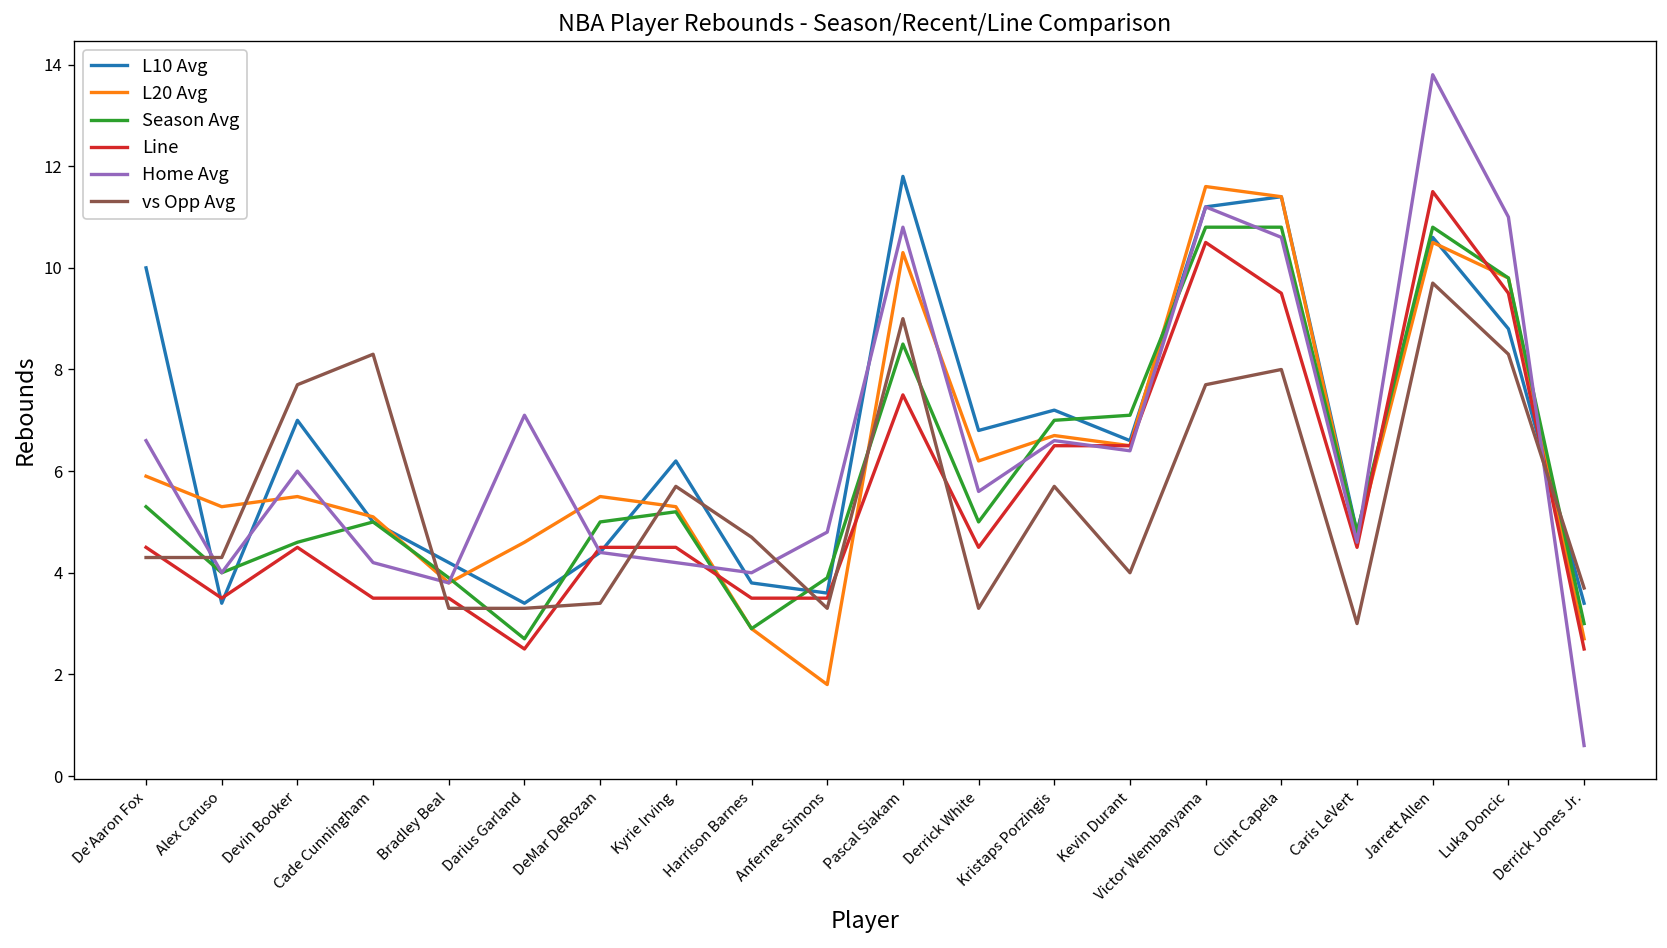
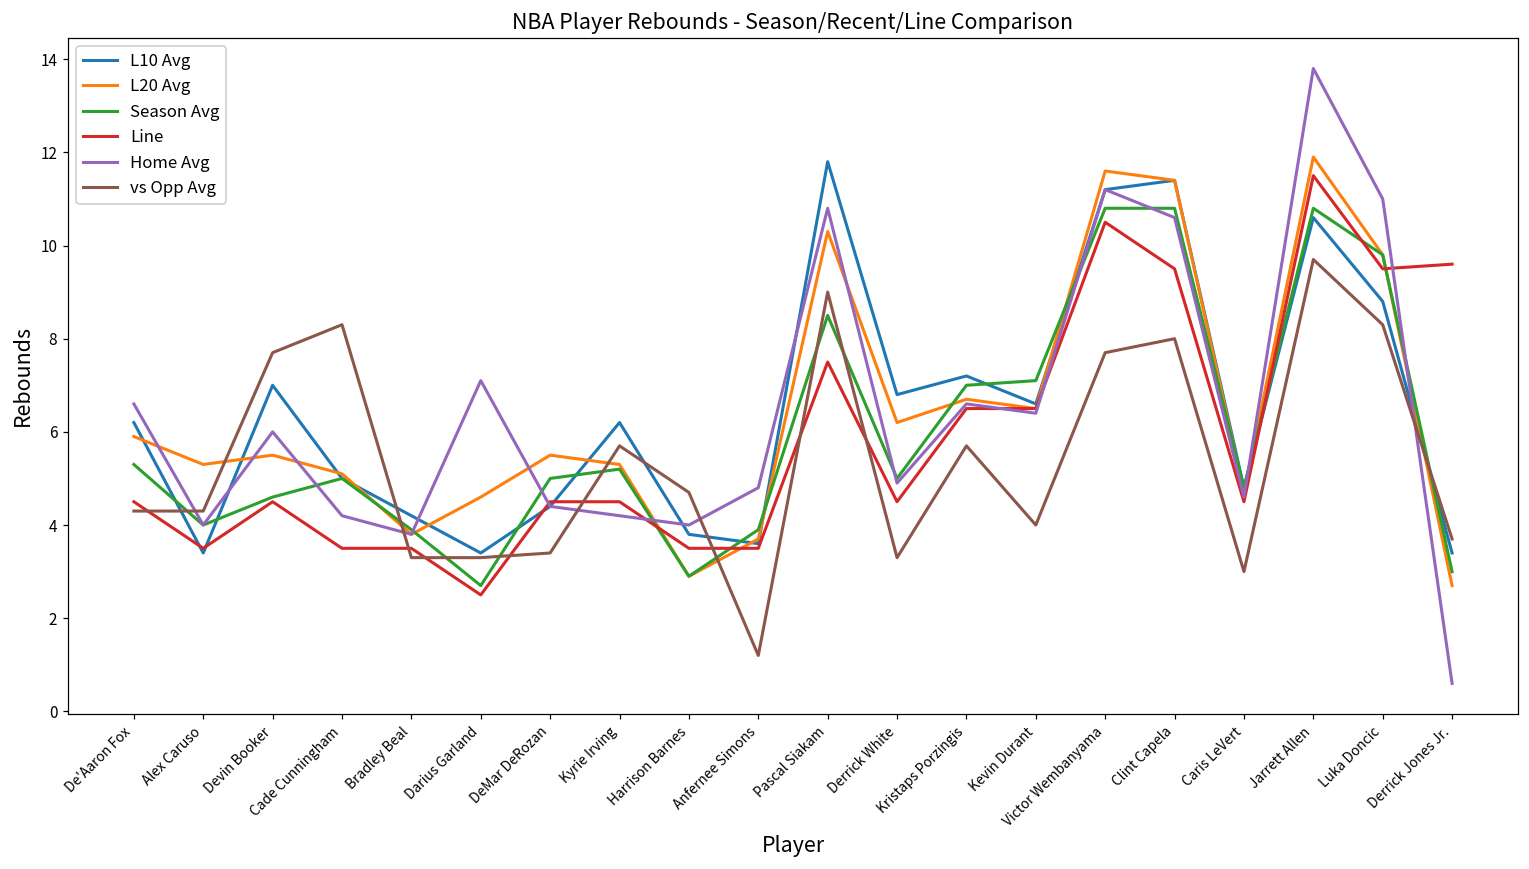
  {
    "L10 Avg": {
-     "De'Aaron Fox": 10.0,
+     "De'Aaron Fox": 6.2,
      "Alex Caruso": 3.4,
      "Devin Booker": 7.0,
      "Bradley Beal": 4.2,
      "Darius Garland": 3.4,
      "Kyrie Irving": 6.2,
      "Harrison Barnes": 3.8,
      "Anfernee Simons": 3.6,
      "Pascal Siakam": 11.8,
      "Derrick White": 6.8,
      "Kristaps Porzingis": 7.2,
      "Kevin Durant": 6.6,
      "Jarrett Allen": 10.6,
      "Luka Doncic": 8.8,
      "Derrick Jones Jr.": 3.4
    },
    "L20 Avg": {
      "De'Aaron Fox": 5.9,
      "Alex Caruso": 5.3,
      "Devin Booker": 5.5,
      "Cade Cunningham": 5.1,
      "Darius Garland": 4.6,
      "DeMar DeRozan": 5.5,
      "Kyrie Irving": 5.3,
-     "Anfernee Simons": 1.8,
+     "Anfernee Simons": 3.7,
      "Pascal Siakam": 10.3,
      "Derrick White": 6.2,
      "Kristaps Porzingis": 6.7,
      "Victor Wembanyama": 11.6,
      "Caris LeVert": 4.7,
-     "Jarrett Allen": 10.5,
+     "Jarrett Allen": 11.9,
      "Derrick Jones Jr.": 2.7
    },
    "Season Avg": {
      "De'Aaron Fox": 5.3,
      "Devin Booker": 4.6,
      "Bradley Beal": 3.9,
      "Darius Garland": 2.7,
      "DeMar DeRozan": 5.0,
      "Kyrie Irving": 5.2,
      "Anfernee Simons": 3.9,
      "Pascal Siakam": 8.5,
      "Derrick White": 5.0,
      "Kristaps Porzingis": 7.0,
      "Kevin Durant": 7.1,
      "Victor Wembanyama": 10.8,
      "Clint Capela": 10.8,
      "Jarrett Allen": 10.8,
      "Derrick Jones Jr.": 3.0
    },
    "Line": {
      "De'Aaron Fox": 4.5,
      "Alex Caruso": 3.5,
      "Devin Booker": 4.5,
      "Cade Cunningham": 3.5,
      "Bradley Beal": 3.5,
      "Darius Garland": 2.5,
      "DeMar DeRozan": 4.5,
      "Kyrie Irving": 4.5,
      "Harrison Barnes": 3.5,
      "Anfernee Simons": 3.5,
      "Pascal Siakam": 7.5,
      "Derrick White": 4.5,
      "Kristaps Porzingis": 6.5,
      "Victor Wembanyama": 10.5,
      "Clint Capela": 9.5,
      "Caris LeVert": 4.5,
      "Jarrett Allen": 11.5,
      "Luka Doncic": 9.5,
-     "Derrick Jones Jr.": 2.5
+     "Derrick Jones Jr.": 9.6
    },
    "Home Avg": {
      "De'Aaron Fox": 6.6,
      "Devin Booker": 6.0,
      "Cade Cunningham": 4.2,
      "Darius Garland": 7.1,
      "Kyrie Irving": 4.2,
      "Harrison Barnes": 4.0,
      "Anfernee Simons": 4.8,
      "Pascal Siakam": 10.8,
-     "Derrick White": 5.6,
+     "Derrick White": 4.9,
      "Kristaps Porzingis": 6.6,
      "Kevin Durant": 6.4,
      "Clint Capela": 10.6,
      "Caris LeVert": 4.6,
      "Jarrett Allen": 13.8,
      "Luka Doncic": 11.0,
      "Derrick Jones Jr.": 0.6
    },
    "vs Opp Avg": {
      "De'Aaron Fox": 4.3,
      "Alex Caruso": 4.3,
      "Devin Booker": 7.7,
      "Cade Cunningham": 8.3,
      "Bradley Beal": 3.3,
      "Darius Garland": 3.3,
      "DeMar DeRozan": 3.4,
      "Kyrie Irving": 5.7,
      "Harrison Barnes": 4.7,
-     "Anfernee Simons": 3.3,
+     "Anfernee Simons": 1.2,
      "Pascal Siakam": 9.0,
      "Derrick White": 3.3,
      "Kristaps Porzingis": 5.7,
      "Kevin Durant": 4.0,
      "Victor Wembanyama": 7.7,
      "Clint Capela": 8.0,
      "Caris LeVert": 3.0,
      "Jarrett Allen": 9.7,
      "Luka Doncic": 8.3,
      "Derrick Jones Jr.": 3.7
    }
  }
